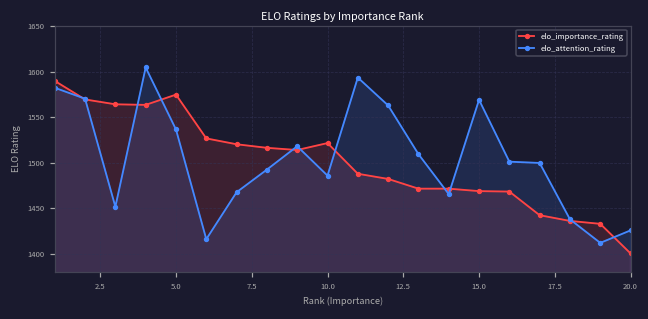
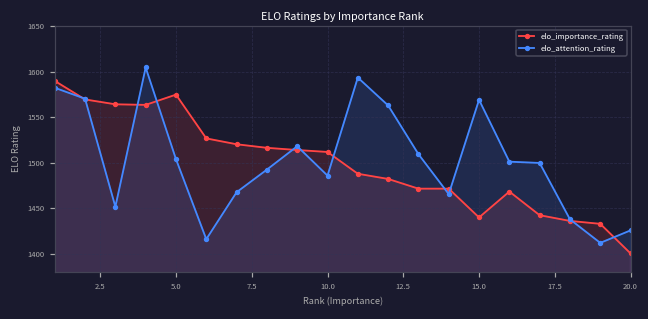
  {
    "elo_importance_rating": {
      "5.0": 1570,
-     "10.0": 1520,
-     "15.0": 1470,
+     "10.0": 1510,
+     "15.0": 1440,
      "20.0": 1400
    },
    "elo_attention_rating": {
-     "5.0": 1540,
+     "5.0": 1500,
      "10.0": 1490,
      "15.0": 1570,
      "20.0": 1430
    }
  }
